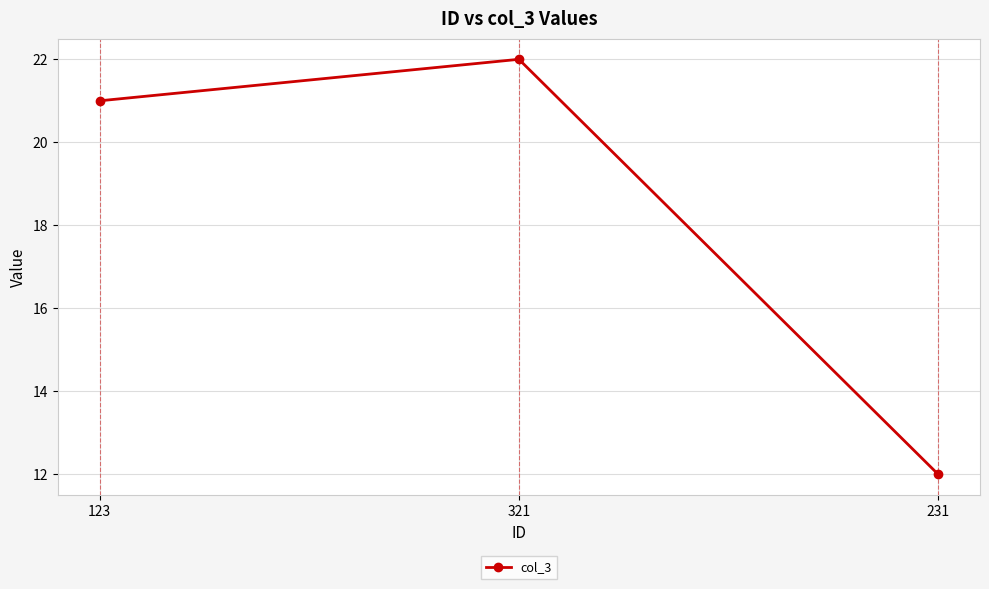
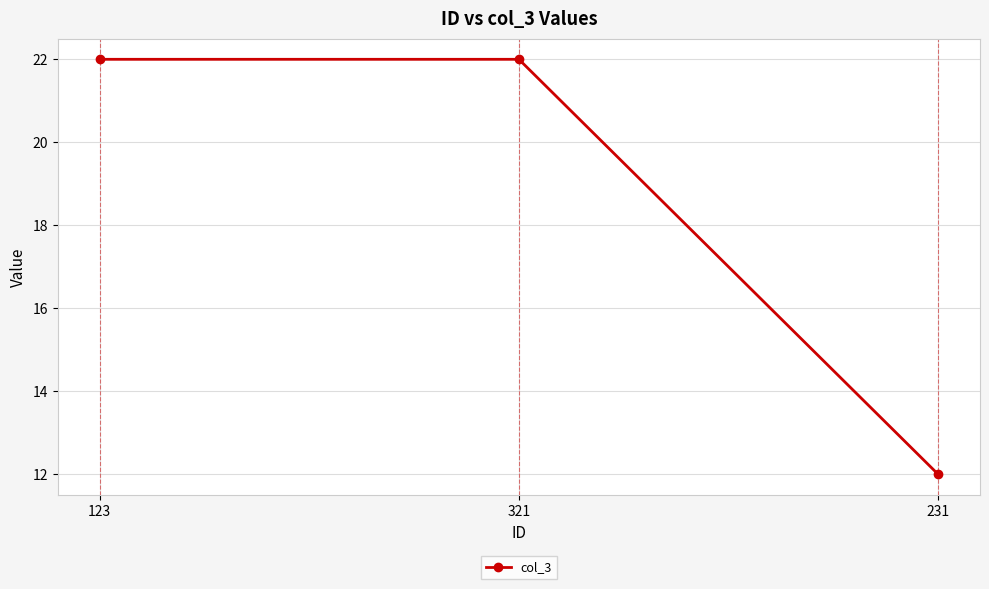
  {
-   "123": 21,
+   "123": 22,
    "321": 22,
    "231": 12
  }
